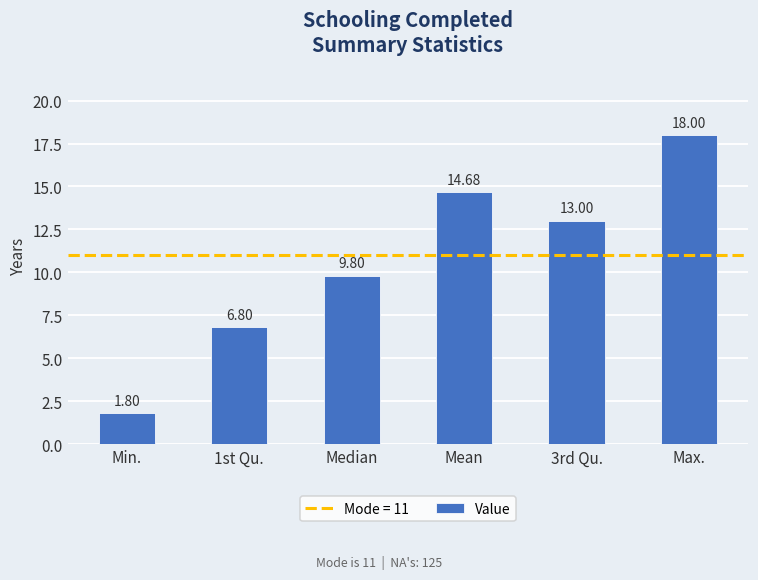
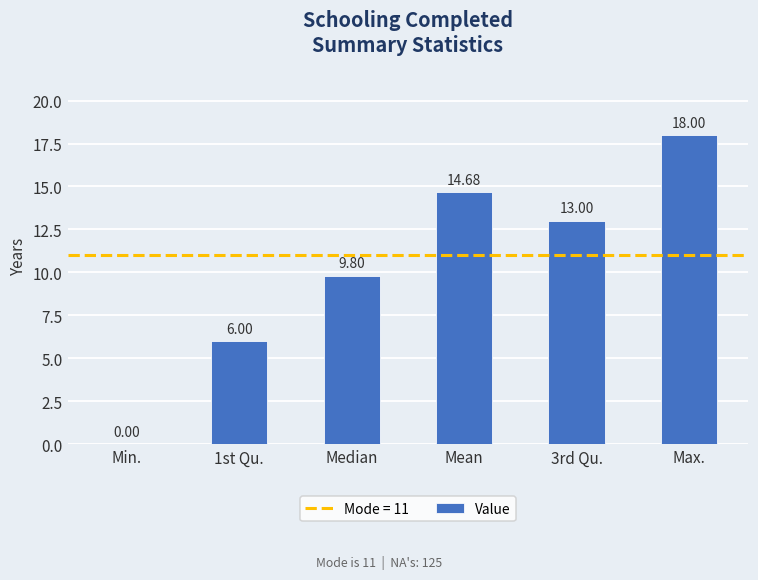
  {
-   "Min.": 1.80,
-   "1st Qu.": 6.80,
+   "Min.": 0.00,
+   "1st Qu.": 6.00,
    "Median": 9.80,
    "Mean": 14.68,
    "3rd Qu.": 13.00,
    "Max.": 18.00
  }
